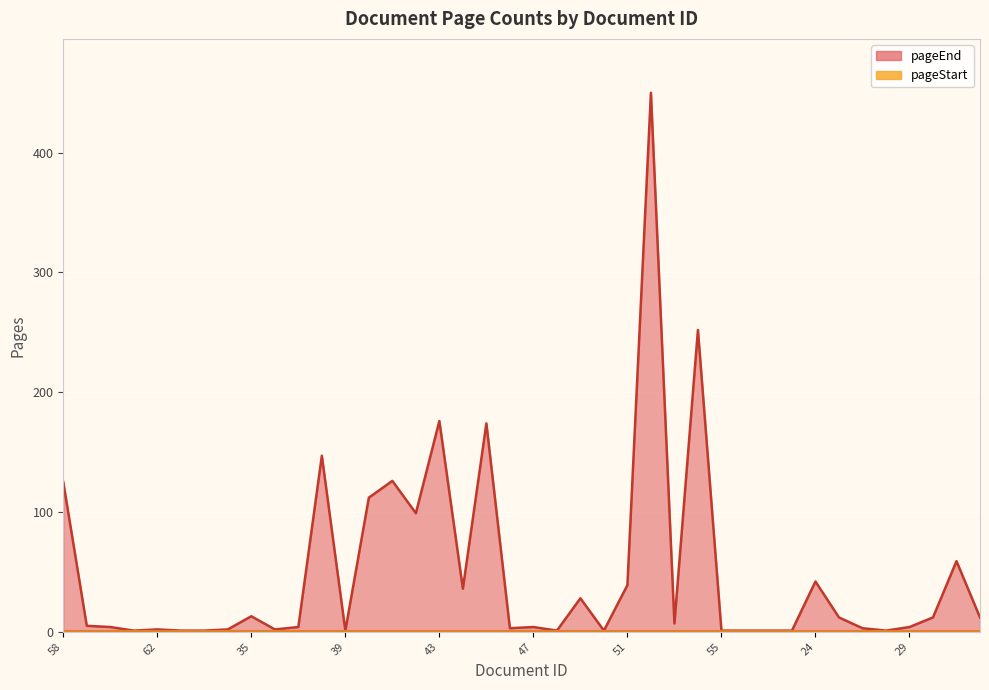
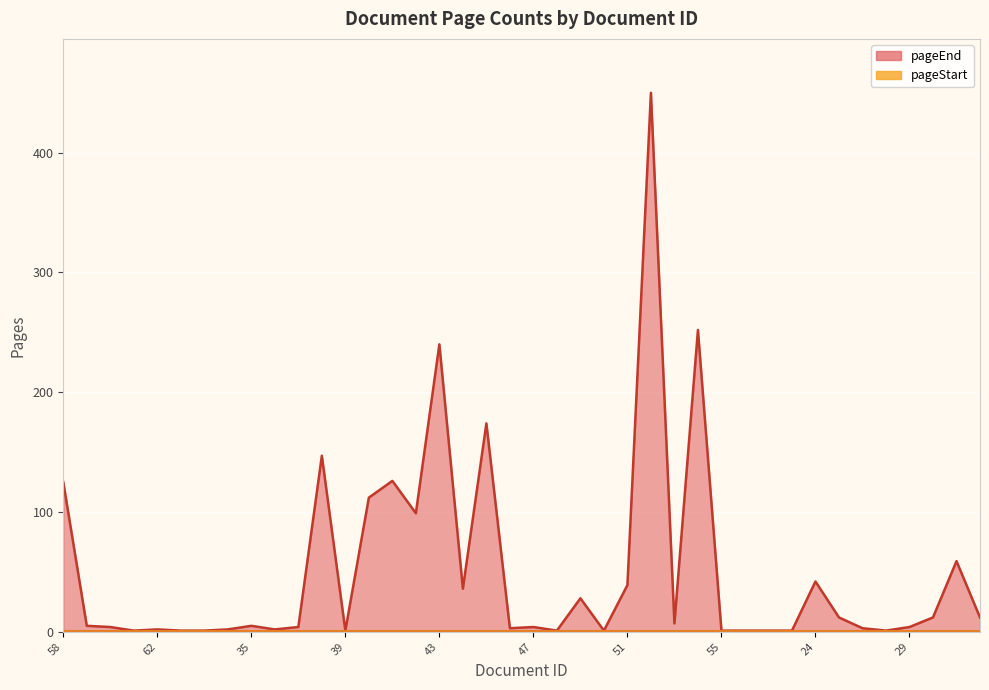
  {
    "pageEnd": {
      "58": 125,
-     "35": 13,
-     "43": 176,
+     "35": 5,
+     "43": 240,
      "47": 4,
      "51": 39,
      "24": 42,
      "29": 4
    },
    "pageStart": {
      "58": 1,
      "35": 1,
      "43": 1,
      "47": 1,
      "51": 1,
      "24": 1,
      "29": 1
    }
  }
